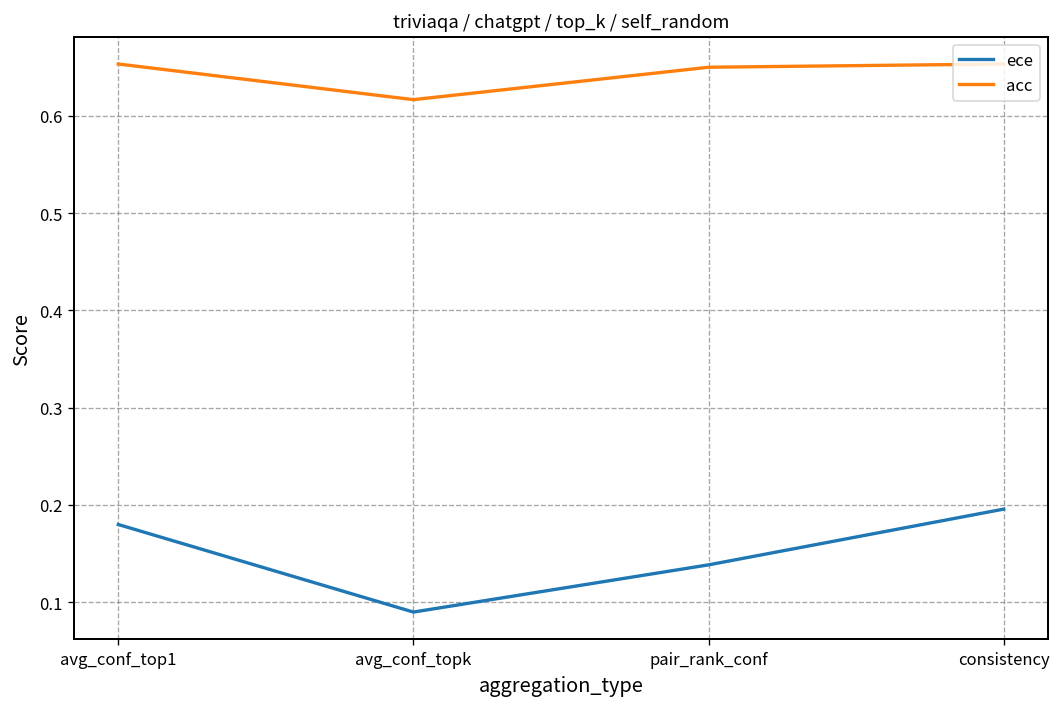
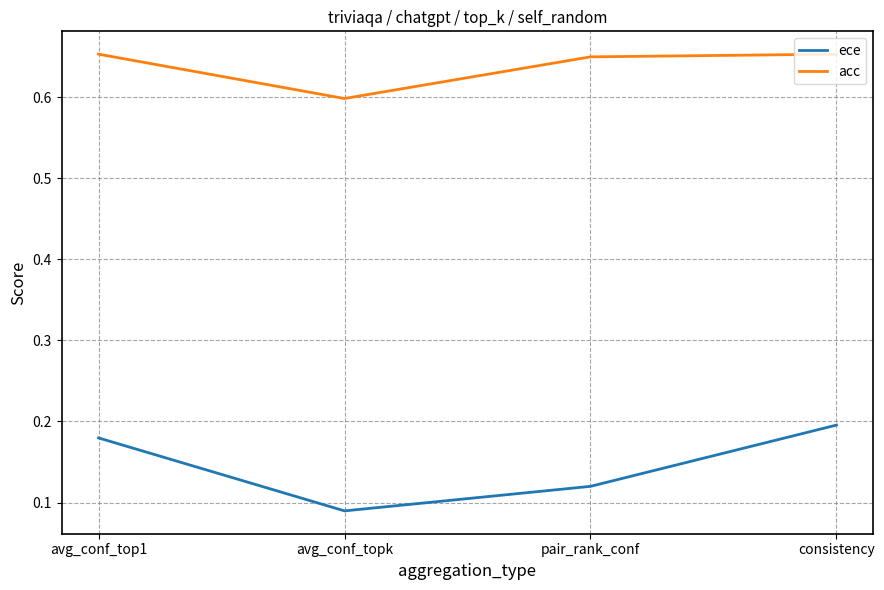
  {
    "ece": {
      "avg_conf_top1": 0.18,
      "avg_conf_topk": 0.09,
-     "pair_rank_conf": 0.14,
+     "pair_rank_conf": 0.12,
      "consistency": 0.20
    },
    "acc": {
      "avg_conf_top1": 0.65,
-     "avg_conf_topk": 0.62,
+     "avg_conf_topk": 0.60,
      "pair_rank_conf": 0.65
    }
  }
